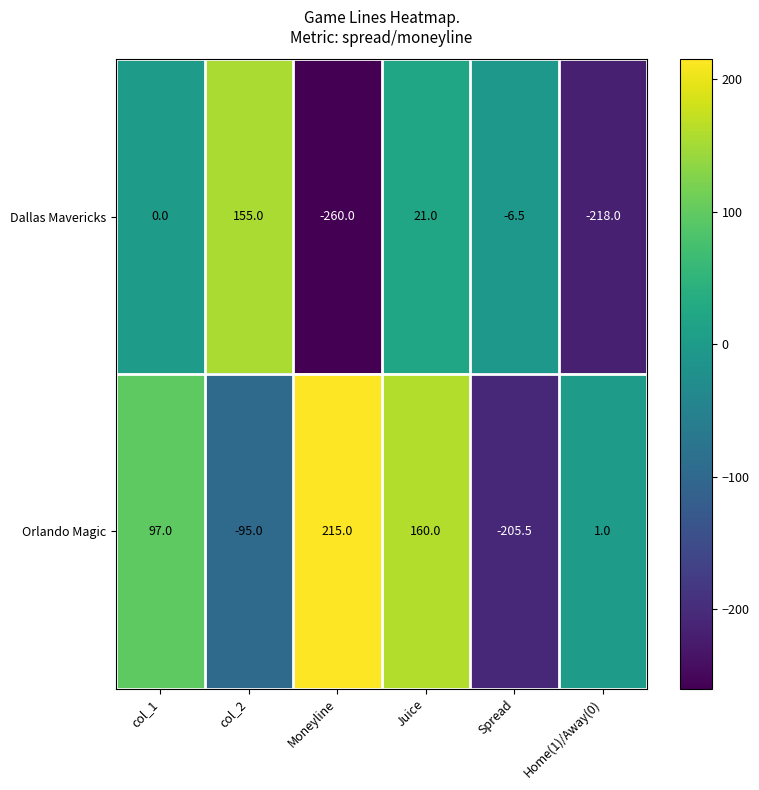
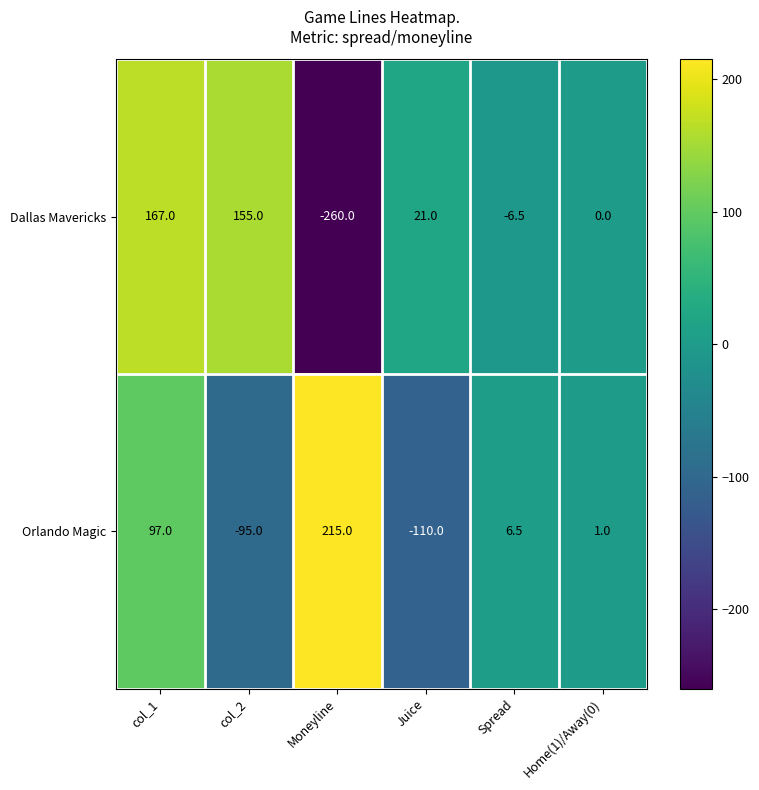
  {
    "Dallas Mavericks": {
-     "col_1": 0.0,
+     "col_1": 167.0,
      "col_2": 155.0,
      "Moneyline": -260.0,
      "Juice": 21.0,
      "Spread": -6.5,
-     "Home(1)/Away(0)": -218.0
+     "Home(1)/Away(0)": 0.0
    },
    "Orlando Magic": {
      "col_1": 97.0,
      "col_2": -95.0,
      "Moneyline": 215.0,
-     "Juice": 160.0,
-     "Spread": -205.5,
+     "Juice": -110.0,
+     "Spread": 6.5,
      "Home(1)/Away(0)": 1.0
    }
  }
